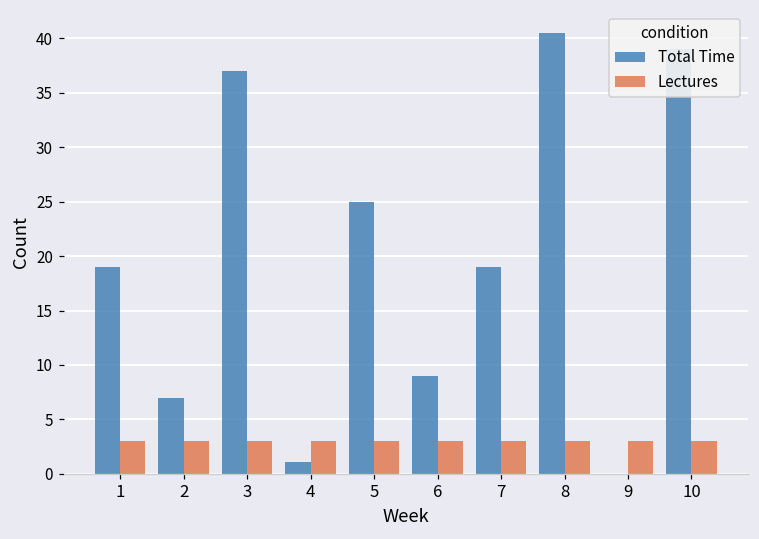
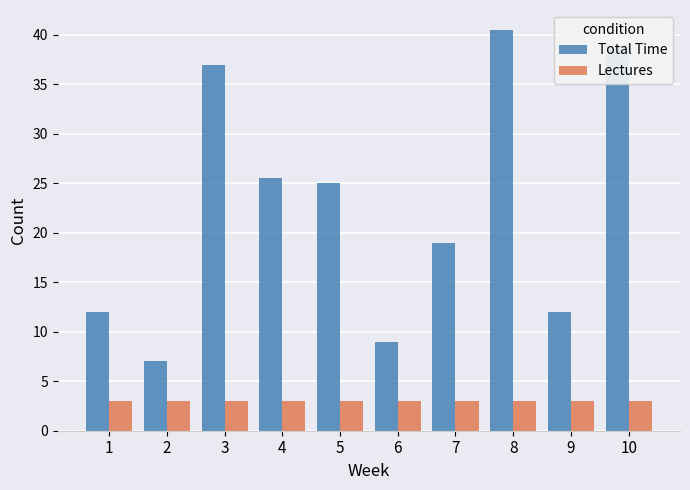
  {
    "Total Time": {
-     "1": 19,
+     "1": 12,
      "2": 7,
      "3": 37,
-     "4": 1,
+     "4": 26,
      "5": 25,
      "6": 9,
      "7": 19,
      "8": 41,
-     "9": 0
+     "9": 12
    },
    "Lectures": {
      "1": 3,
      "2": 3,
      "3": 3,
      "4": 3,
      "5": 3,
      "6": 3,
      "7": 3,
      "8": 3,
      "9": 3,
      "10": 3
    }
  }
